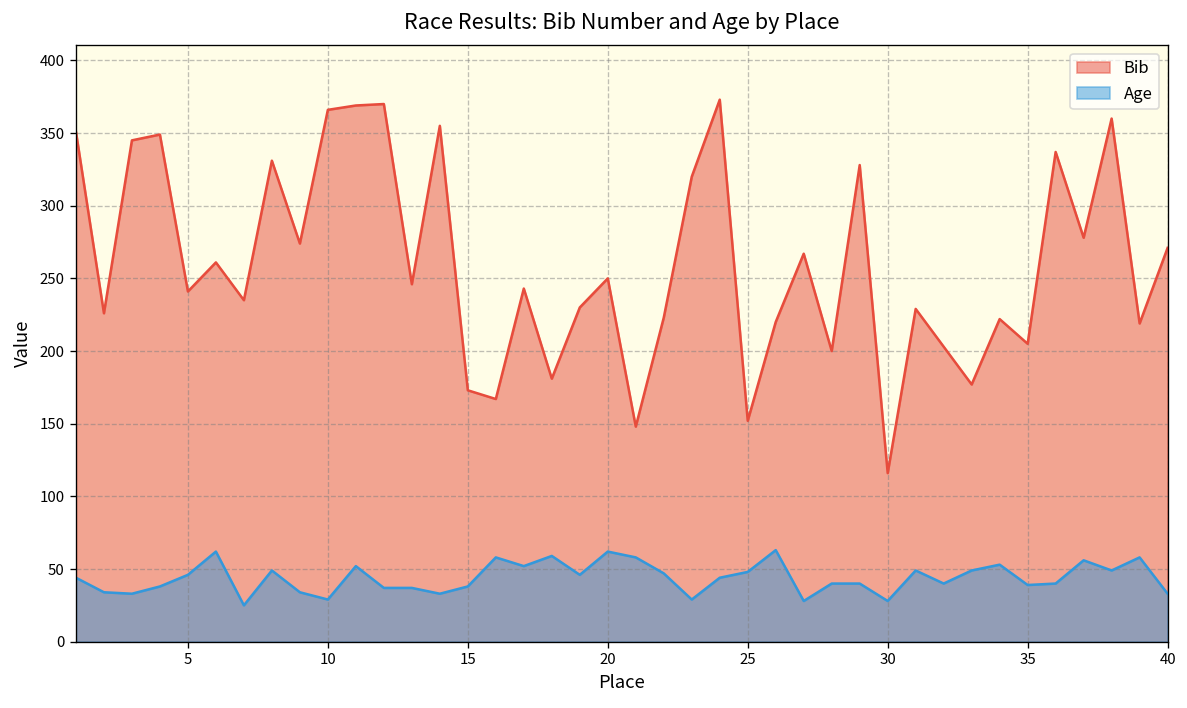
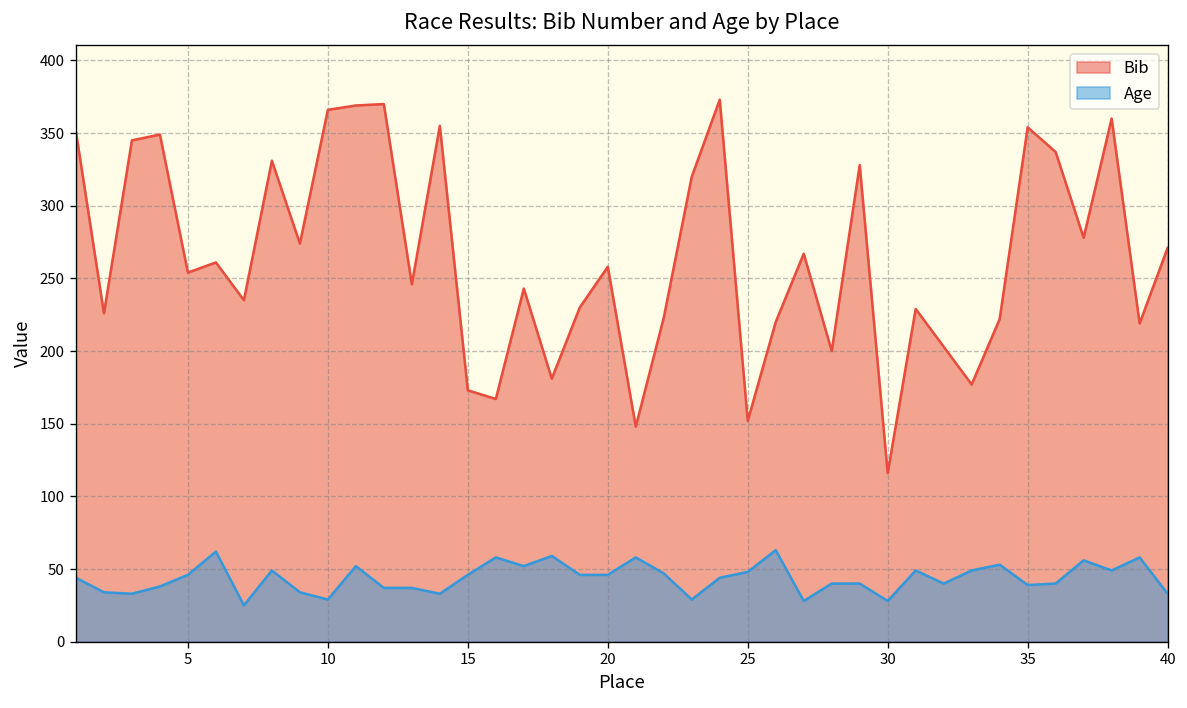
  {
    "Bib": {
-     "5": 241,
+     "5": 254,
      "10": 366,
      "15": 173,
-     "20": 250,
+     "20": 258,
      "25": 152,
      "30": 116,
-     "35": 205,
+     "35": 354,
      "40": 271
    },
    "Age": {
      "5": 46,
      "10": 29,
-     "15": 38,
-     "20": 62,
+     "15": 46,
+     "20": 46,
      "25": 48,
      "30": 28,
      "35": 39,
      "40": 33
    }
  }
